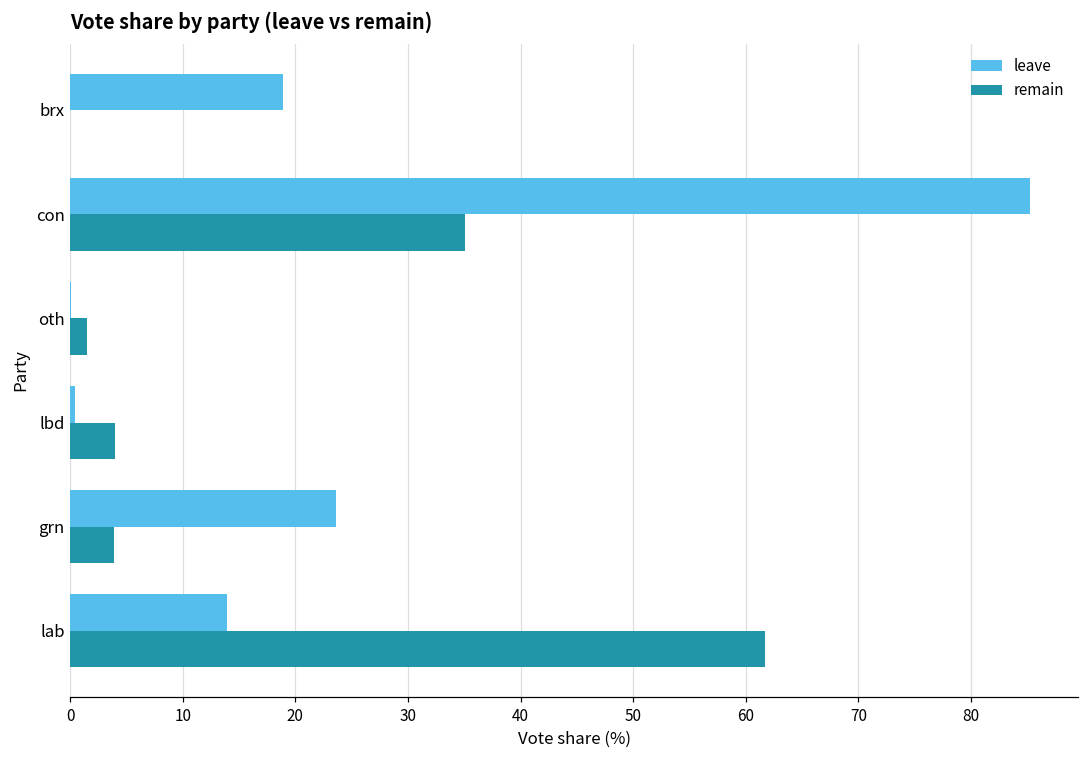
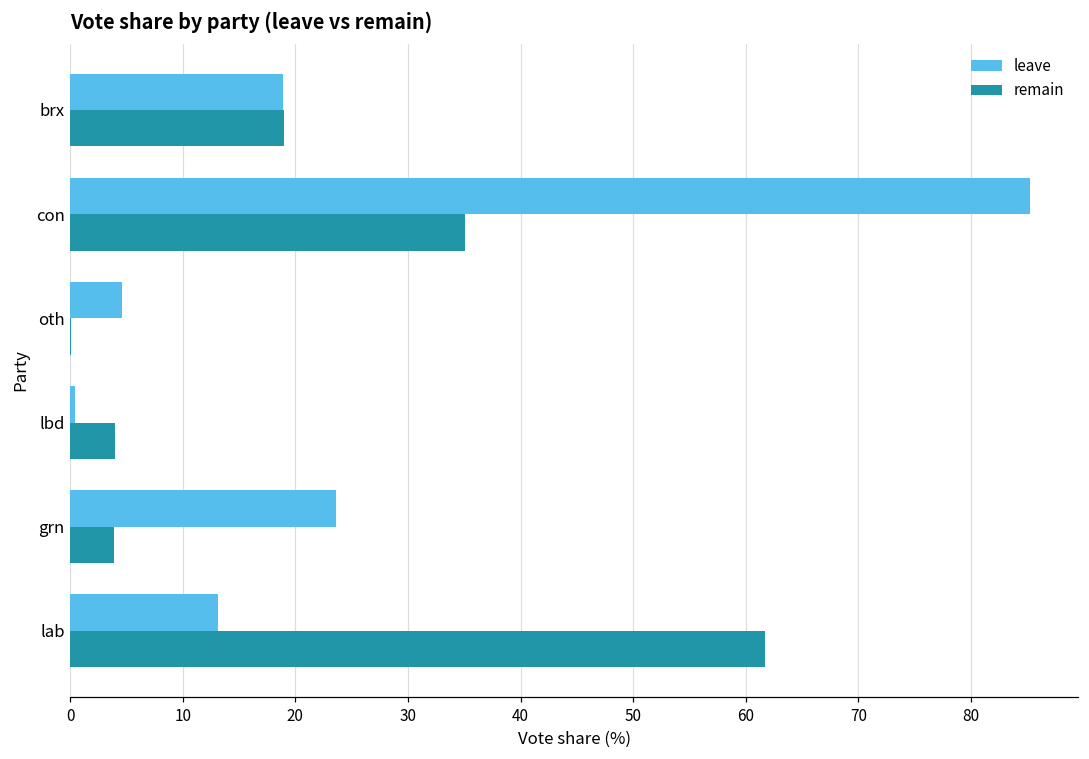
  {
    "leave": {
      "brx": 18.9,
      "con": 85.2,
-     "oth": 0.0,
+     "oth": 4.6,
      "lbd": 0.4,
      "grn": 23.6,
-     "lab": 13.9
+     "lab": 13.1
    },
    "remain": {
-     "brx": 0,
+     "brx": 19,
      "con": 35.1,
-     "oth": 1.5,
+     "oth": 0.1,
      "lbd": 4.0,
      "grn": 3.9,
      "lab": 61.7
    }
  }
